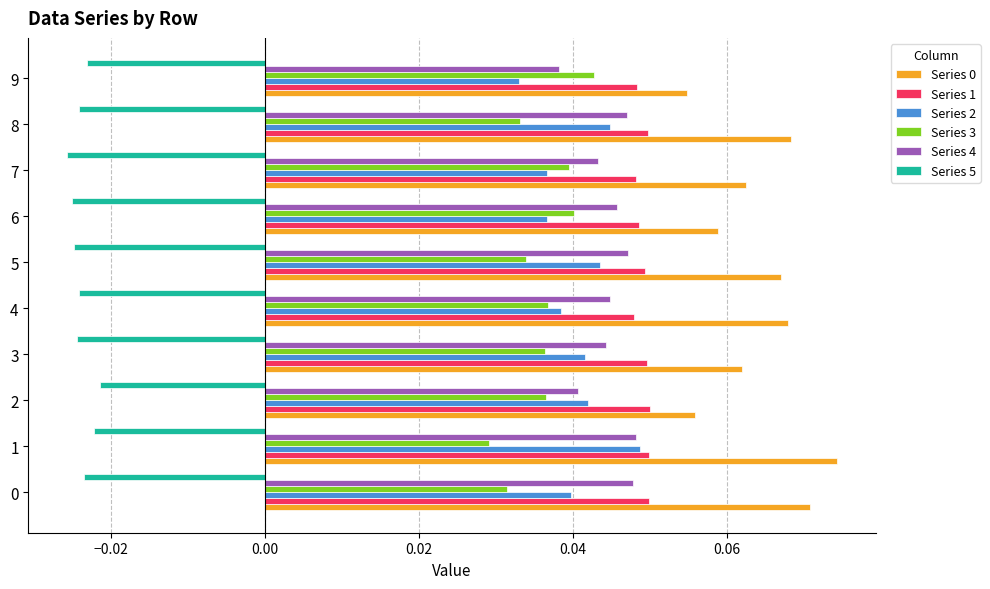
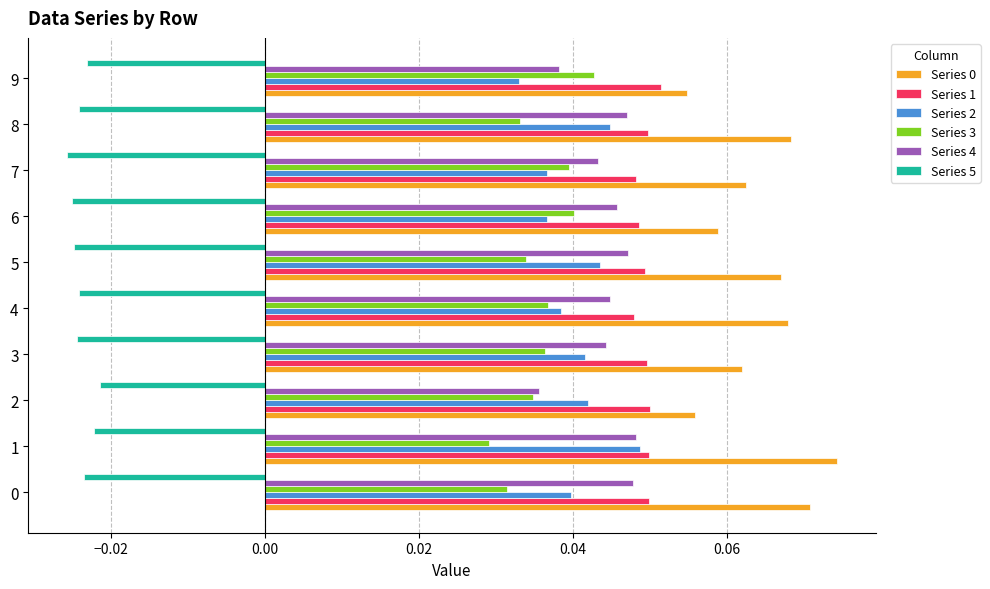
  {
    "Series 0": {
      "9": 0.055,
      "8": 0.068,
      "7": 0.062,
      "6": 0.059,
      "5": 0.067,
      "4": 0.068,
      "3": 0.062,
      "2": 0.056,
      "1": 0.074,
      "0": 0.071
    },
    "Series 1": {
-     "9": 0.048,
+     "9": 0.051,
      "8": 0.050,
      "7": 0.048,
      "6": 0.049,
      "5": 0.049,
      "4": 0.048,
      "3": 0.050,
      "2": 0.050,
      "1": 0.050,
      "0": 0.050
    },
    "Series 2": {
      "9": 0.033,
      "8": 0.045,
      "7": 0.037,
      "6": 0.037,
      "5": 0.044,
      "4": 0.038,
      "3": 0.042,
      "2": 0.042,
      "1": 0.049,
      "0": 0.040
    },
    "Series 3": {
      "9": 0.043,
      "8": 0.033,
      "7": 0.039,
      "6": 0.040,
      "5": 0.034,
      "4": 0.037,
      "3": 0.036,
-     "2": 0.037,
+     "2": 0.035,
      "1": 0.029,
      "0": 0.031
    },
    "Series 4": {
      "9": 0.038,
      "8": 0.047,
      "7": 0.043,
      "6": 0.046,
      "5": 0.047,
      "4": 0.045,
      "3": 0.044,
-     "2": 0.041,
+     "2": 0.036,
      "1": 0.048,
      "0": 0.048
    },
    "Series 5": {
      "9": -0.023,
      "8": -0.024,
      "7": -0.026,
      "6": -0.025,
      "5": -0.025,
      "4": -0.024,
      "3": -0.024,
      "2": -0.021,
      "1": -0.022,
      "0": -0.023
    }
  }
